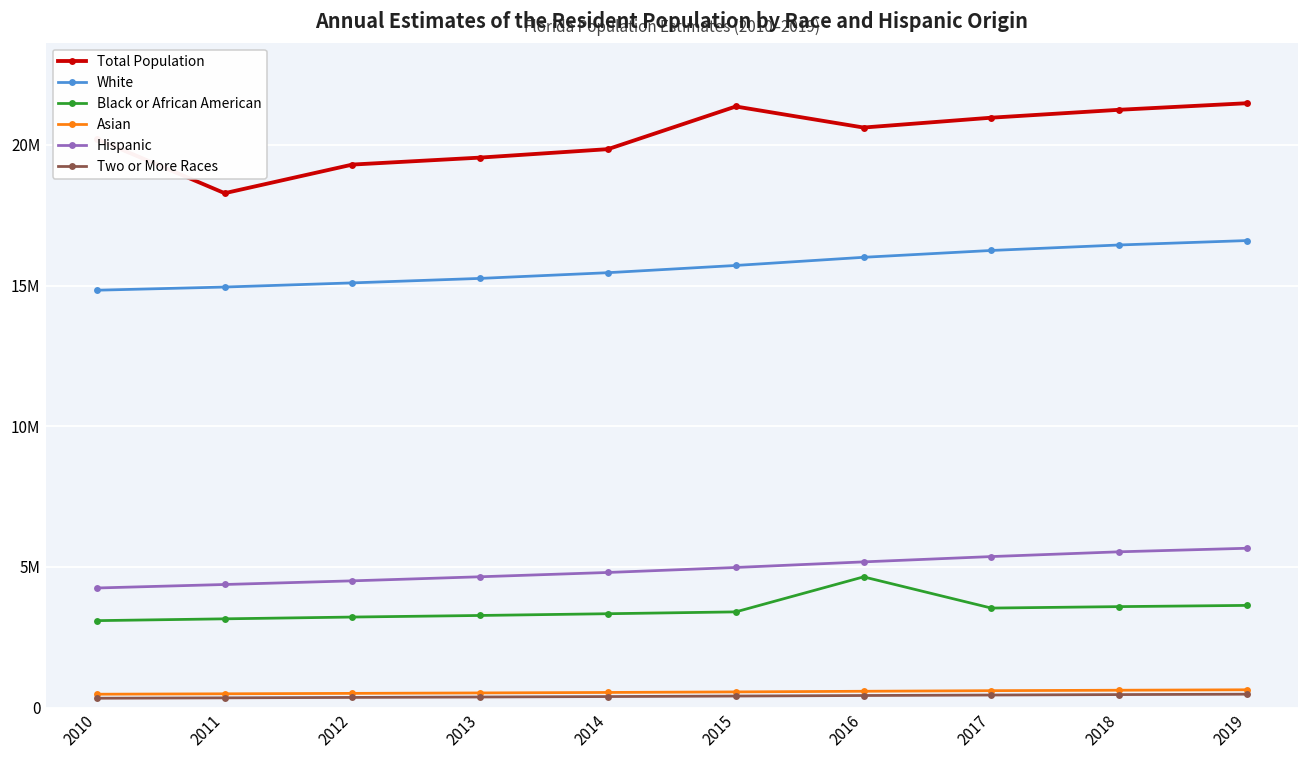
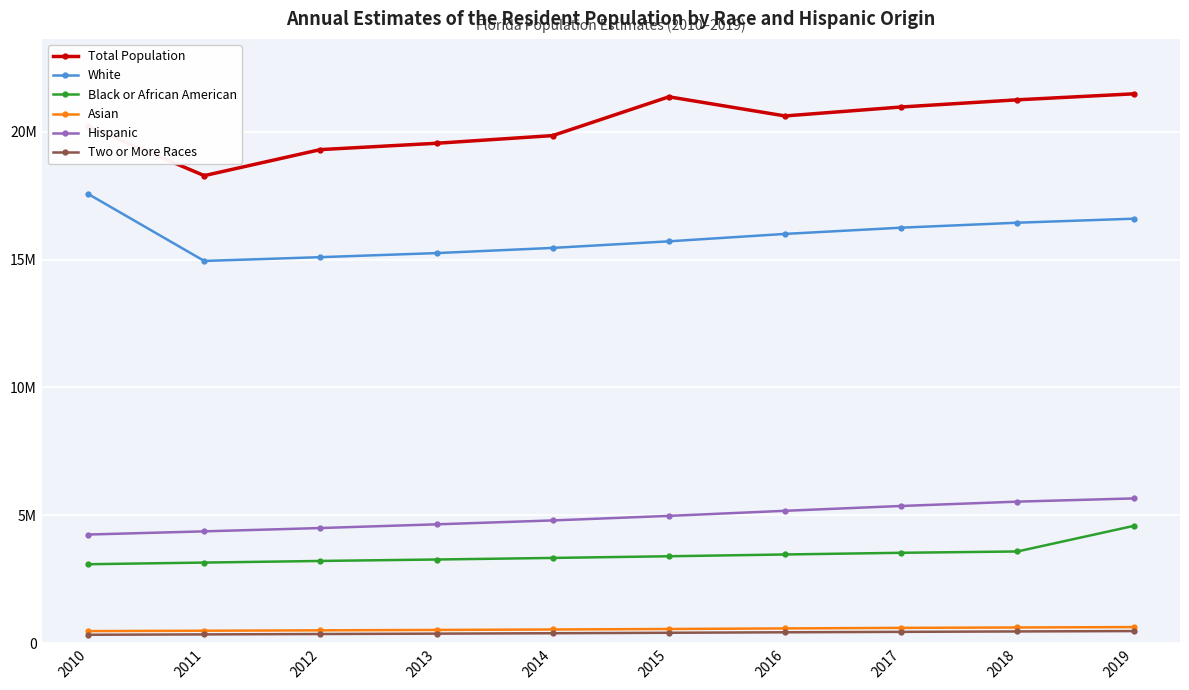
  {
    "Total Population": {
      "2011": 18300000,
      "2012": 19300000,
      "2013": 19500000,
      "2014": 19800000,
      "2015": 21400000,
      "2016": 20600000,
      "2017": 21000000,
      "2018": 21200000,
      "2019": 21500000
    },
    "White": {
-     "2010": 14800000,
+     "2010": 17600000,
      "2011": 14900000,
      "2012": 15100000,
      "2013": 15300000,
      "2014": 15500000,
      "2015": 15700000,
      "2016": 16000000,
      "2017": 16200000,
      "2018": 16400000,
      "2019": 16600000
    },
    "Black or African American": {
      "2010": 3100000,
      "2011": 3200000,
      "2012": 3200000,
      "2013": 3300000,
      "2014": 3300000,
      "2015": 3400000,
-     "2016": 4600000,
+     "2016": 3500000,
      "2017": 3500000,
      "2018": 3600000,
-     "2019": 3600000
+     "2019": 4600000
    },
    "Asian": {
      "2010": 500000,
      "2011": 500000,
      "2012": 500000,
      "2013": 500000,
      "2014": 500000,
      "2015": 600000,
      "2016": 600000,
      "2017": 600000,
      "2018": 600000,
      "2019": 600000
    },
    "Hispanic": {
      "2010": 4300000,
      "2011": 4400000,
      "2012": 4500000,
      "2013": 4700000,
      "2014": 4800000,
      "2015": 5000000,
      "2016": 5200000,
      "2017": 5400000,
      "2018": 5500000,
      "2019": 5700000
    },
    "Two or More Races": {
      "2010": 300000,
      "2011": 300000,
      "2012": 400000,
      "2013": 400000,
      "2014": 400000,
      "2015": 400000,
      "2016": 400000,
      "2017": 400000,
      "2018": 500000,
      "2019": 500000
    }
  }
